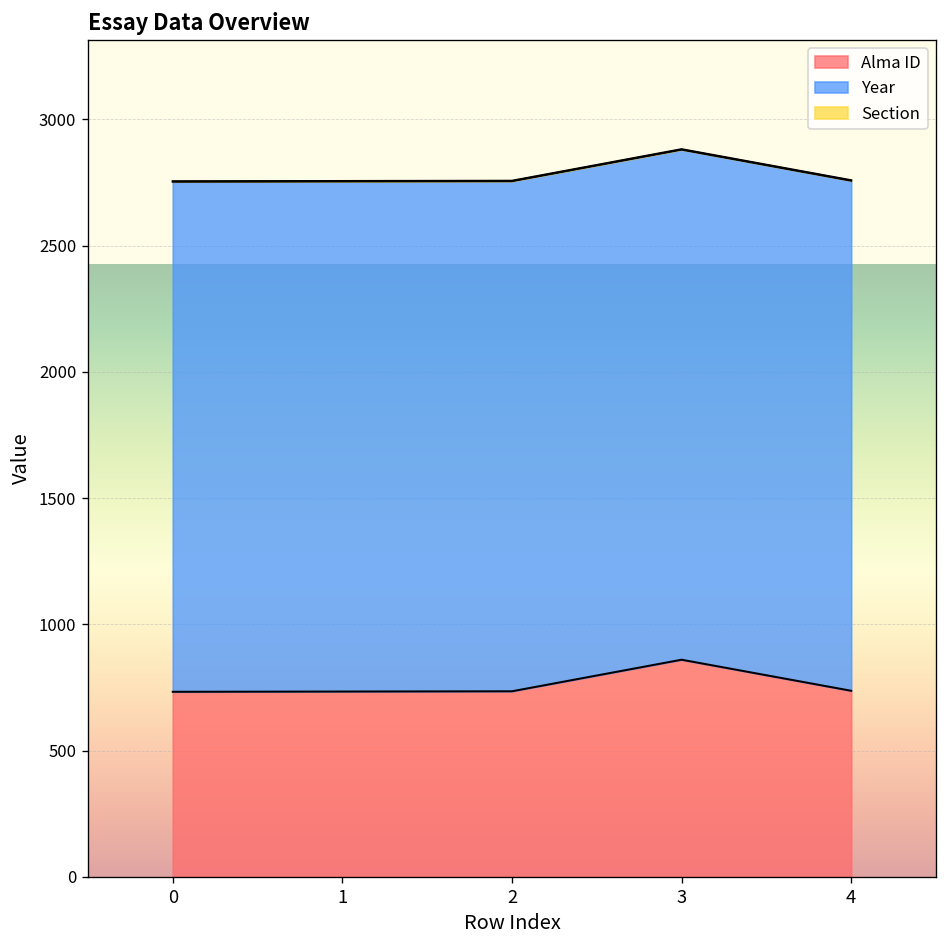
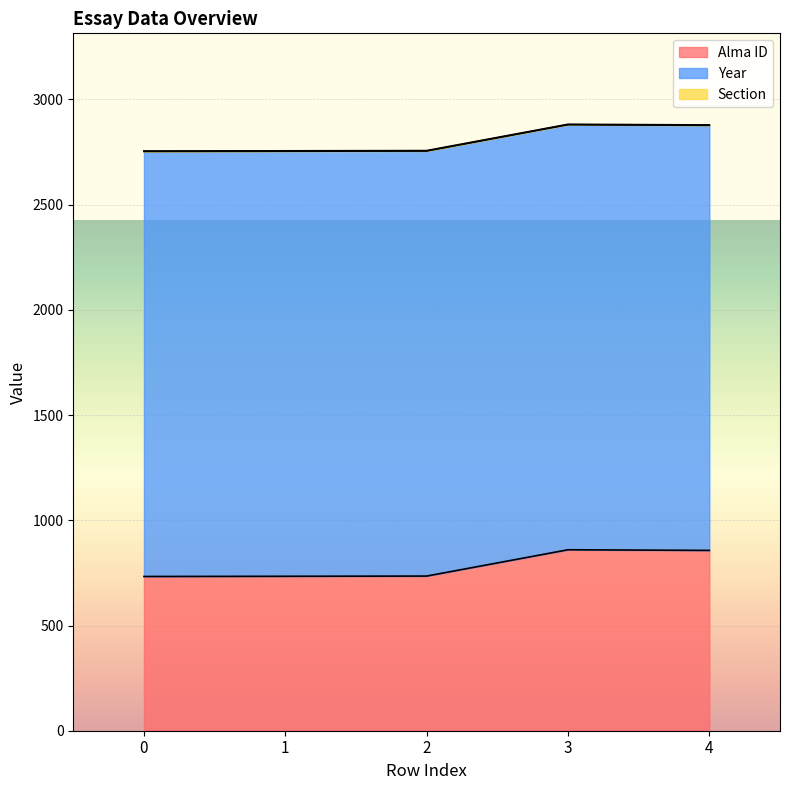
  {
    "Alma ID": {
      "0": 730,
      "1": 730,
      "2": 740,
      "3": 860,
-     "4": 740
+     "4": 860
    }
  }
